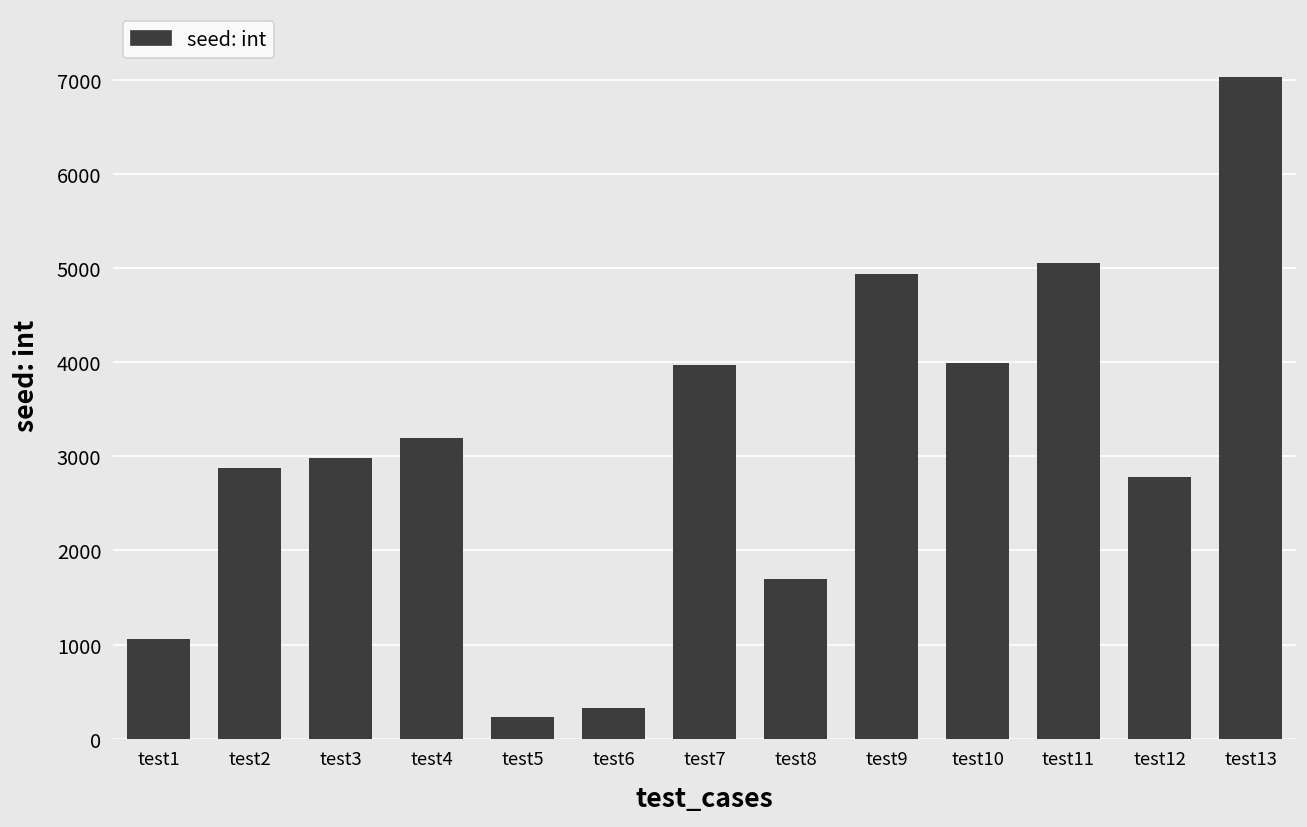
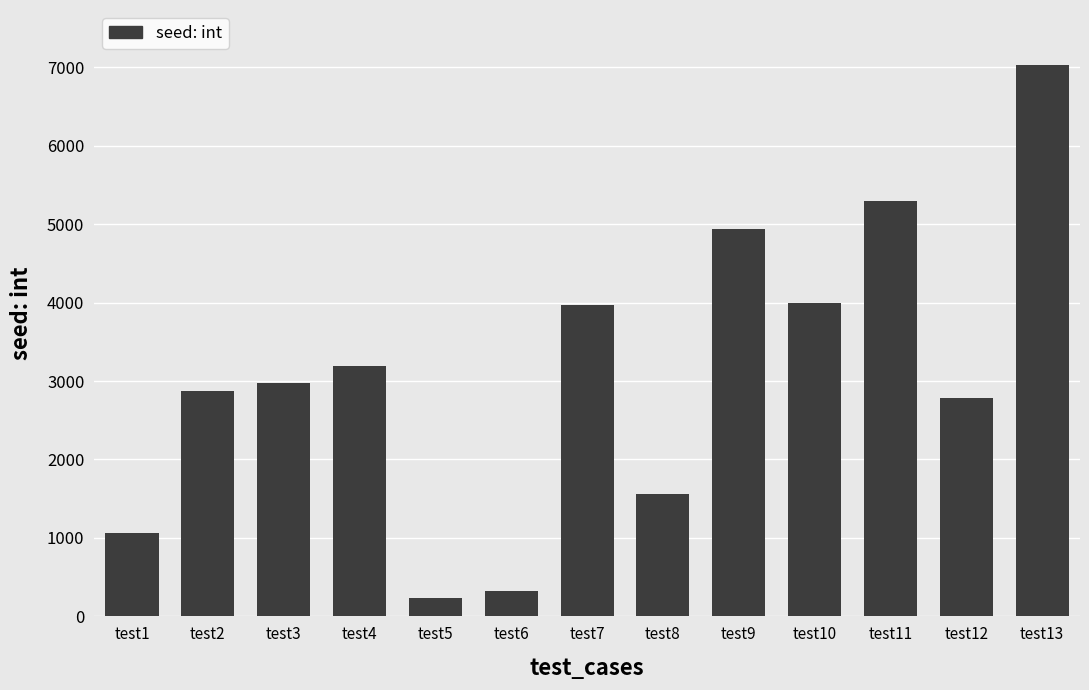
  {
    "test1": 1100,
    "test2": 2900,
    "test3": 3000,
    "test4": 3200,
    "test5": 200,
    "test6": 300,
    "test7": 4000,
-   "test8": 1700,
+   "test8": 1600,
    "test9": 4900,
    "test10": 4000,
-   "test11": 5100,
+   "test11": 5300,
    "test12": 2800,
    "test13": 7000
  }
